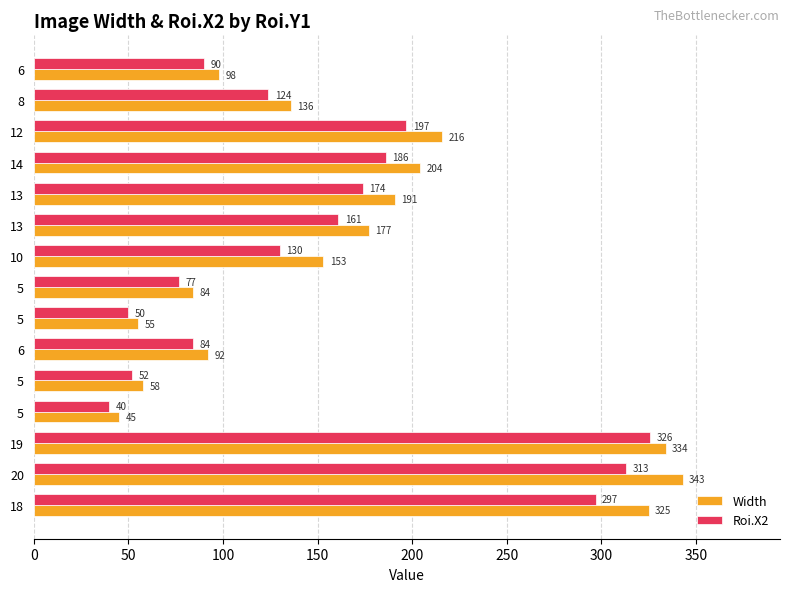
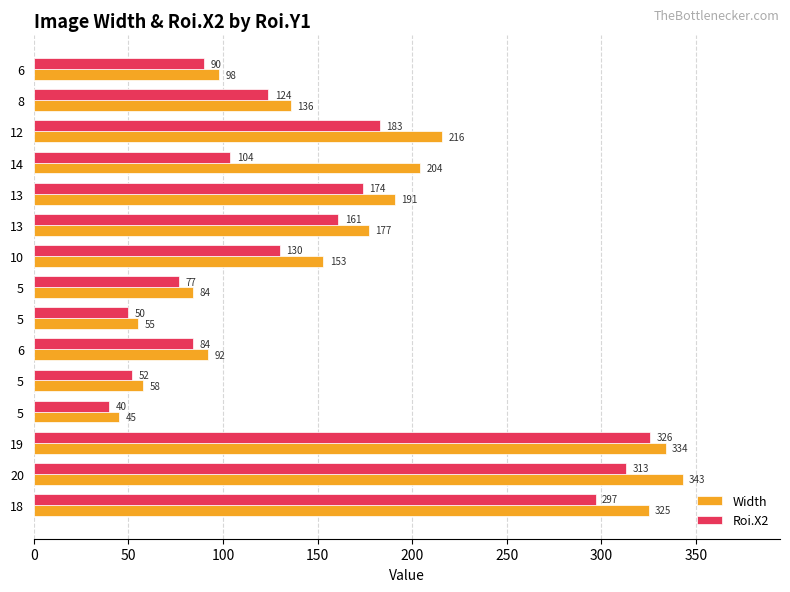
  {
    "Width": {
      "8": 136,
      "12": 216,
      "14": 204,
      "10": 153,
      "19": 334,
      "20": 343,
      "18": 325
    },
    "Roi.X2": {
      "8": 124,
-     "12": 197,
-     "14": 186,
+     "12": 183,
+     "14": 104,
      "10": 130,
      "19": 326,
      "20": 313,
      "18": 297
    }
  }
